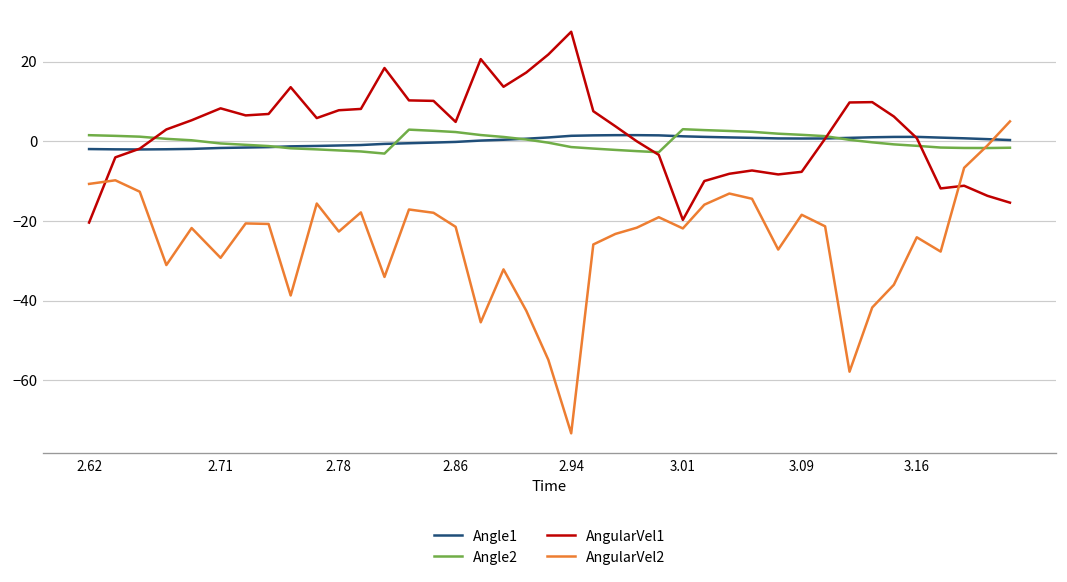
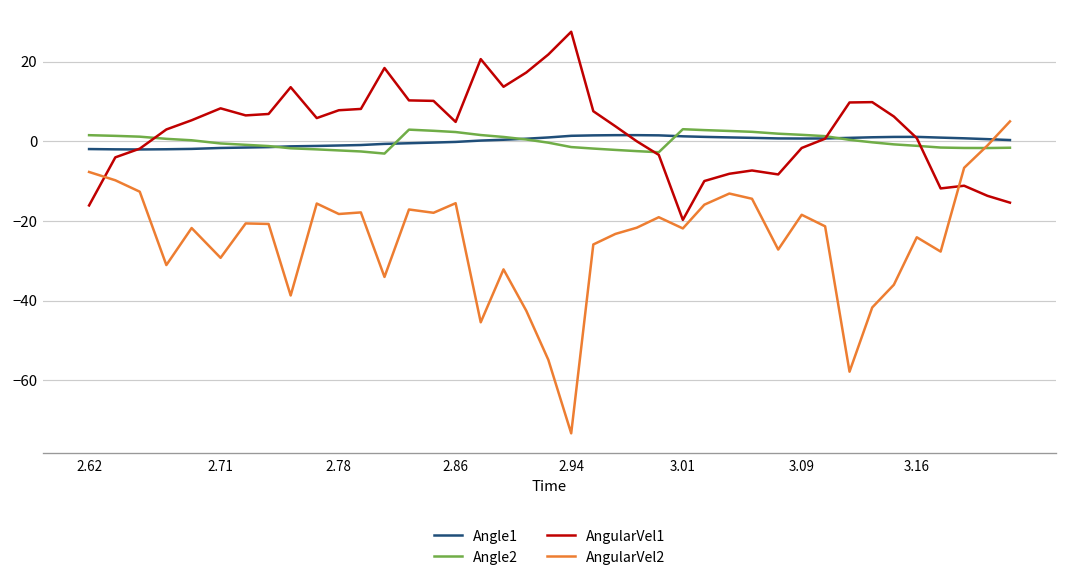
  {
    "Angle1": {
      "2.62": -2,
      "2.71": -2,
      "2.78": -1,
      "2.86": 0,
      "2.94": 1,
      "3.01": 1,
      "3.09": 1
    },
    "Angle2": {
      "2.62": 2,
      "2.71": -1,
      "2.78": -2,
      "2.86": 2,
      "2.94": -1,
      "3.01": 3,
      "3.09": 2,
      "3.16": -1
    },
    "AngularVel1": {
-     "2.62": -20,
+     "2.62": -16,
      "2.71": 8,
      "2.78": 8,
      "2.86": 5,
      "2.94": 27,
      "3.01": -20,
-     "3.09": -8
+     "3.09": -2
    },
    "AngularVel2": {
-     "2.62": -11,
+     "2.62": -8,
      "2.71": -29,
-     "2.78": -23,
-     "2.86": -21,
+     "2.78": -18,
+     "2.86": -16,
      "2.94": -73,
      "3.01": -22,
      "3.09": -18,
      "3.16": -24
    }
  }
